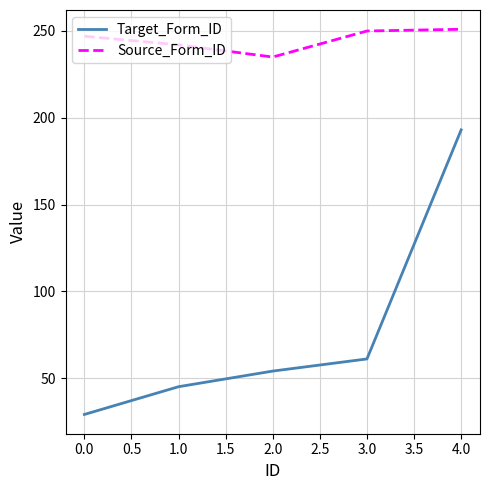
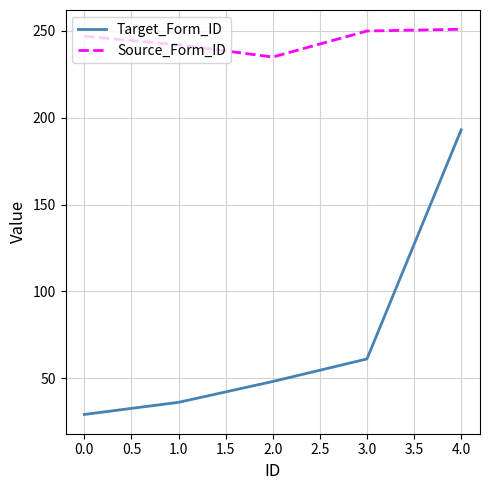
  {
    "Target_Form_ID": {
      "0.0": 29,
-     "1.0": 45,
-     "2.0": 54,
+     "1.0": 36,
+     "2.0": 48,
      "3.0": 61,
      "4.0": 193
    },
    "Source_Form_ID": {
      "2.0": 235,
      "3.0": 250,
      "4.0": 251
    }
  }
